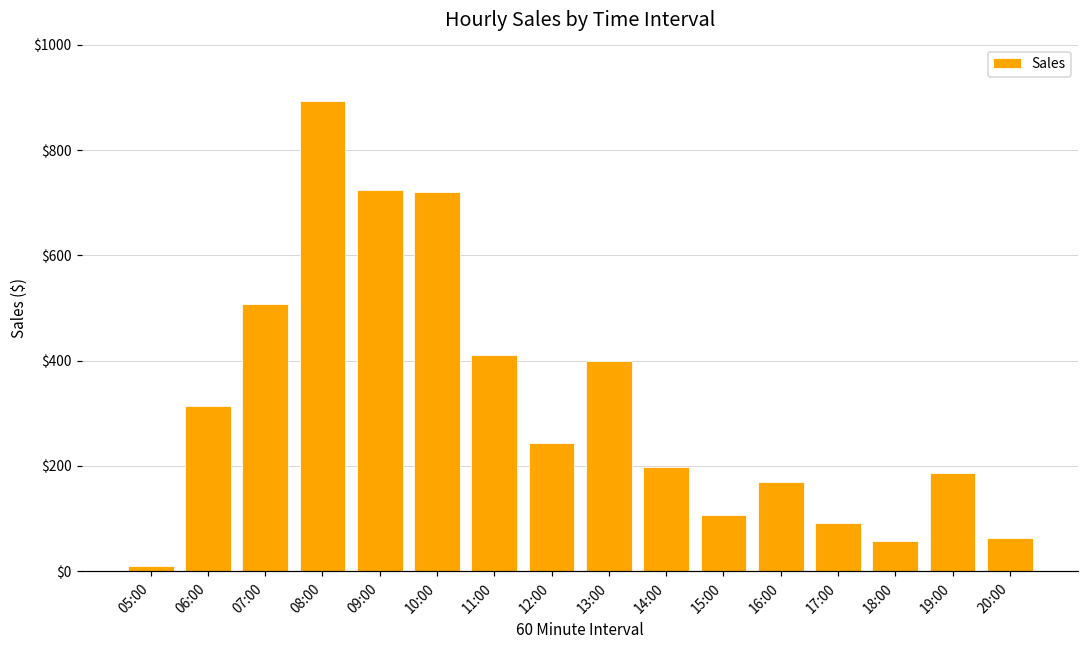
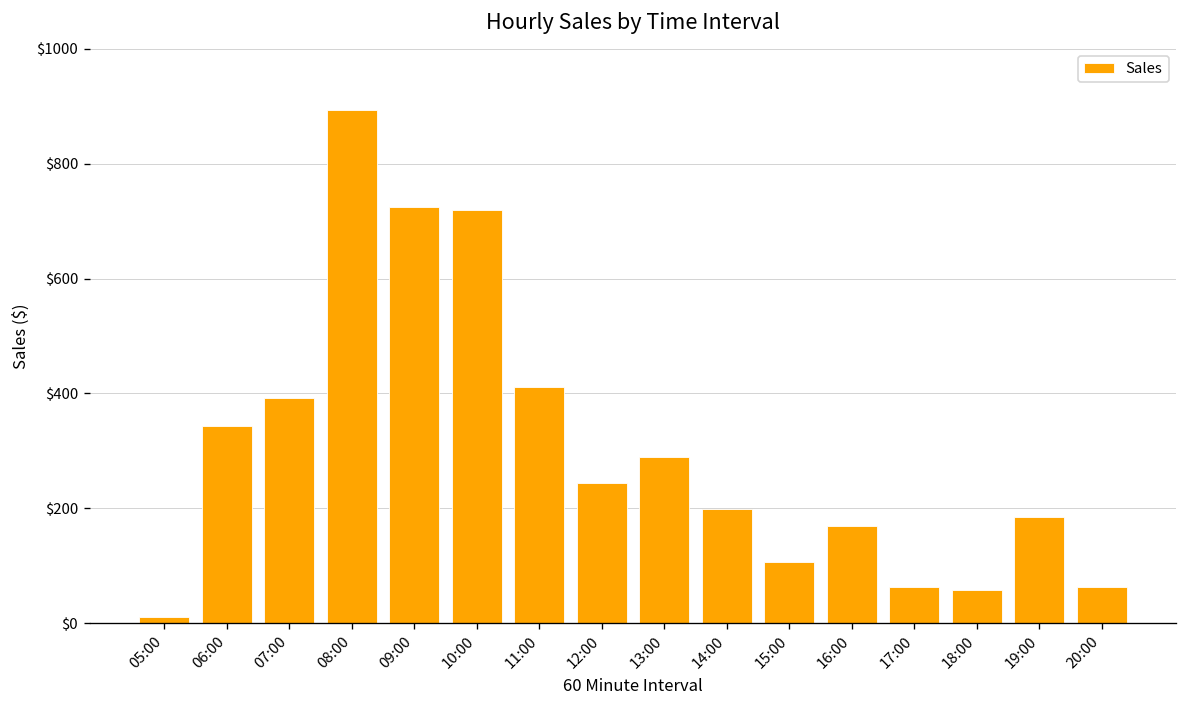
  {
    "05:00": "$10",
-   "06:00": "$310",
-   "07:00": "$510",
+   "06:00": "$340",
+   "07:00": "$390",
    "08:00": "$890",
    "09:00": "$720",
    "10:00": "$720",
    "11:00": "$410",
    "12:00": "$240",
-   "13:00": "$400",
+   "13:00": "$290",
    "14:00": "$200",
    "15:00": "$110",
    "16:00": "$170",
-   "17:00": "$90",
+   "17:00": "$60",
    "18:00": "$60",
    "19:00": "$190",
    "20:00": "$60"
  }
